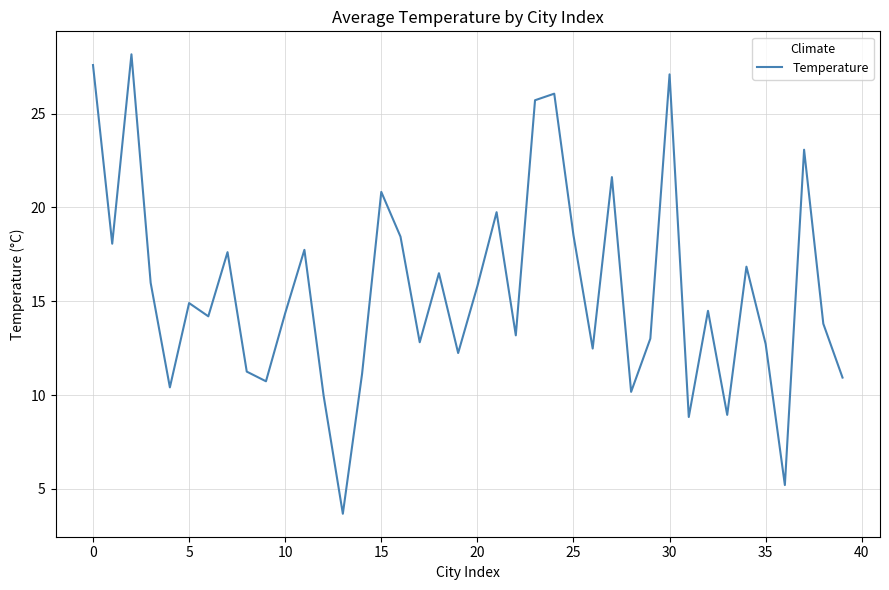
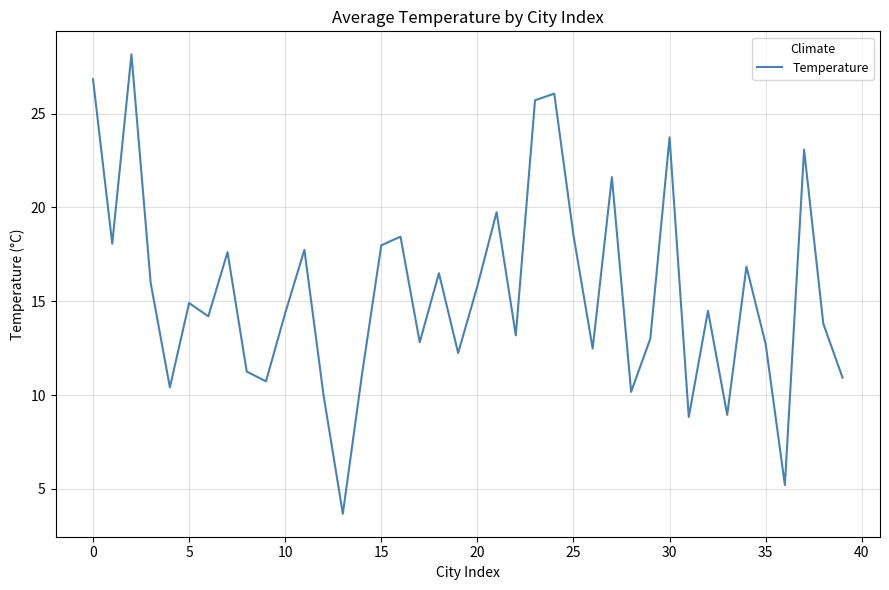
  {
-   "0": 27.6,
+   "0": 26.8,
    "5": 14.9,
    "10": 14.4,
-   "15": 20.8,
+   "15": 18.0,
    "20": 15.8,
    "25": 18.5,
-   "30": 27.1,
+   "30": 23.7,
    "35": 12.7
  }
